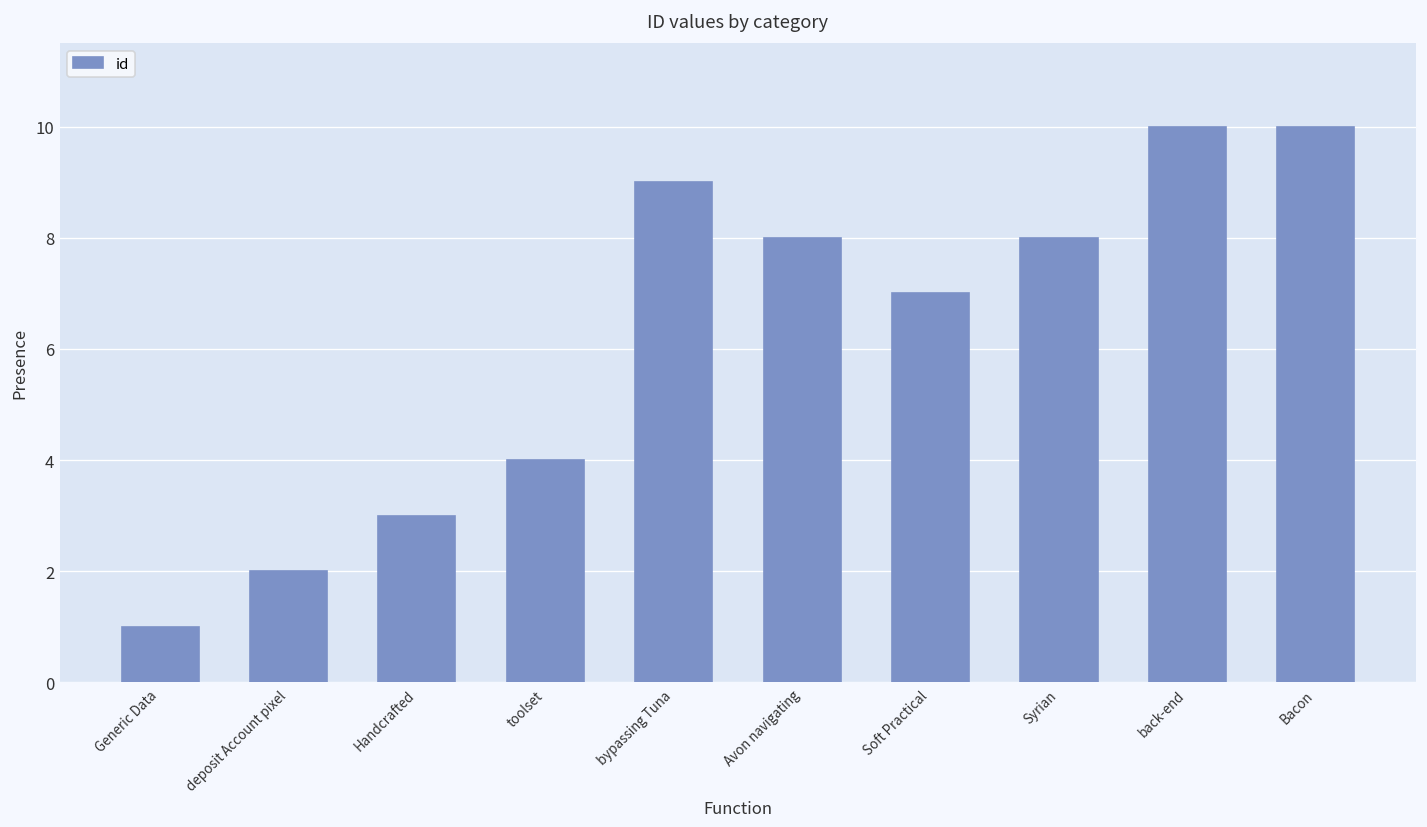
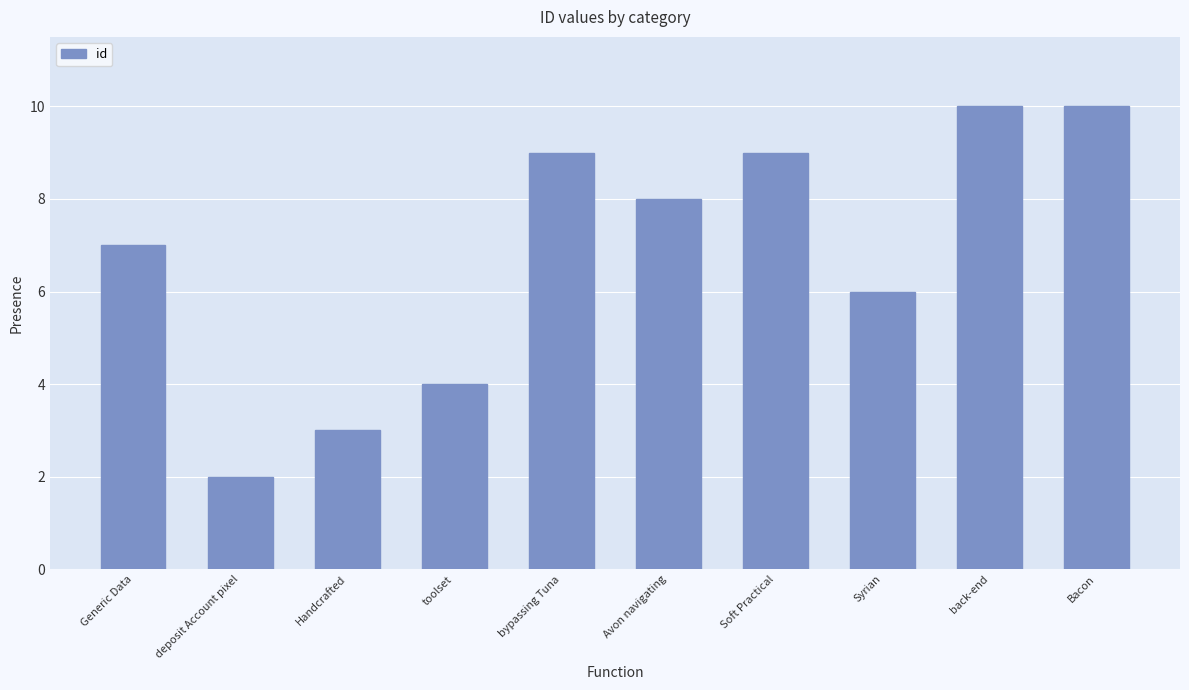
  {
-   "Generic Data": 1,
+   "Generic Data": 7,
    "deposit Account pixel": 2,
    "Handcrafted": 3,
    "toolset": 4,
    "bypassing Tuna": 9,
    "Avon navigating": 8,
-   "Soft Practical": 7,
-   "Syrian": 8,
+   "Soft Practical": 9,
+   "Syrian": 6,
    "back-end": 10,
    "Bacon": 10
  }
